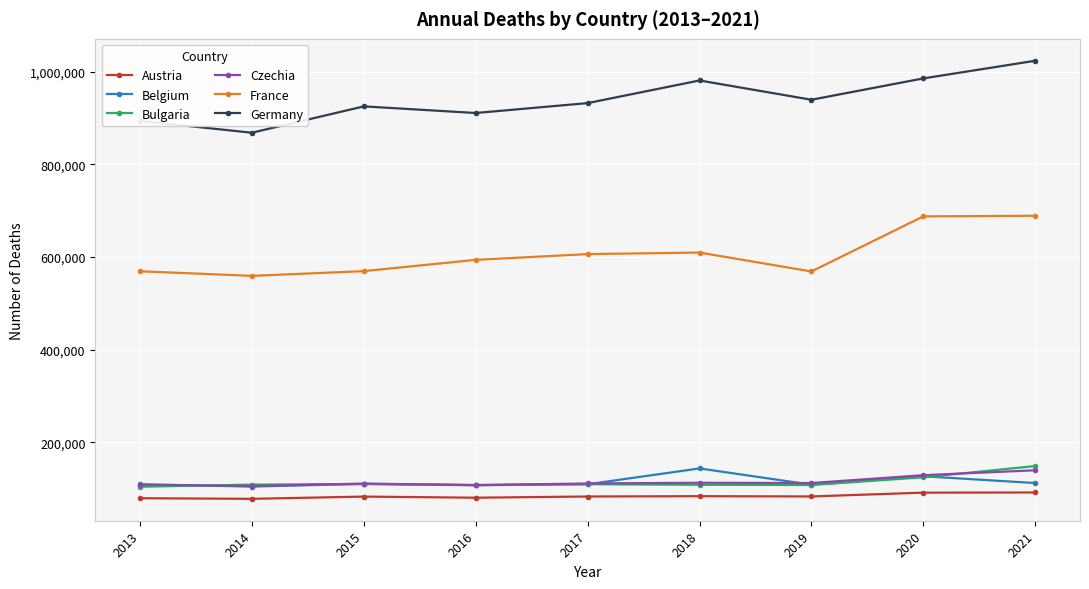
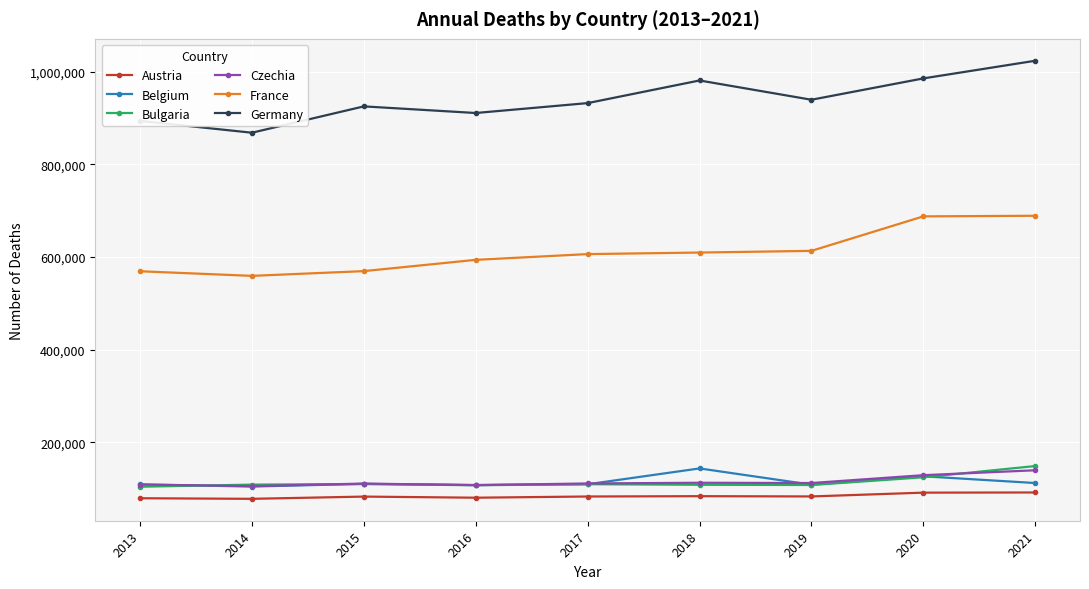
  {
    "Austria": {
      "2013": "80,000",
      "2014": "80,000",
      "2015": "80,000",
      "2016": "80,000",
      "2017": "80,000",
      "2018": "80,000",
      "2019": "80,000",
      "2020": "90,000",
      "2021": "90,000"
    },
    "Belgium": {
      "2018": "140,000",
      "2021": "110,000"
    },
    "Bulgaria": {
      "2021": "150,000"
    },
    "Czechia": {
      "2021": "140,000"
    },
    "France": {
      "2013": "570,000",
      "2014": "560,000",
      "2015": "570,000",
      "2016": "590,000",
      "2017": "610,000",
      "2018": "610,000",
-     "2019": "570,000",
+     "2019": "610,000",
      "2020": "690,000",
      "2021": "690,000"
    },
    "Germany": {
      "2014": "870,000",
      "2015": "930,000",
      "2016": "910,000",
      "2017": "930,000",
      "2018": "980,000",
      "2019": "940,000",
      "2020": "990,000",
      "2021": "1,020,000"
    }
  }
